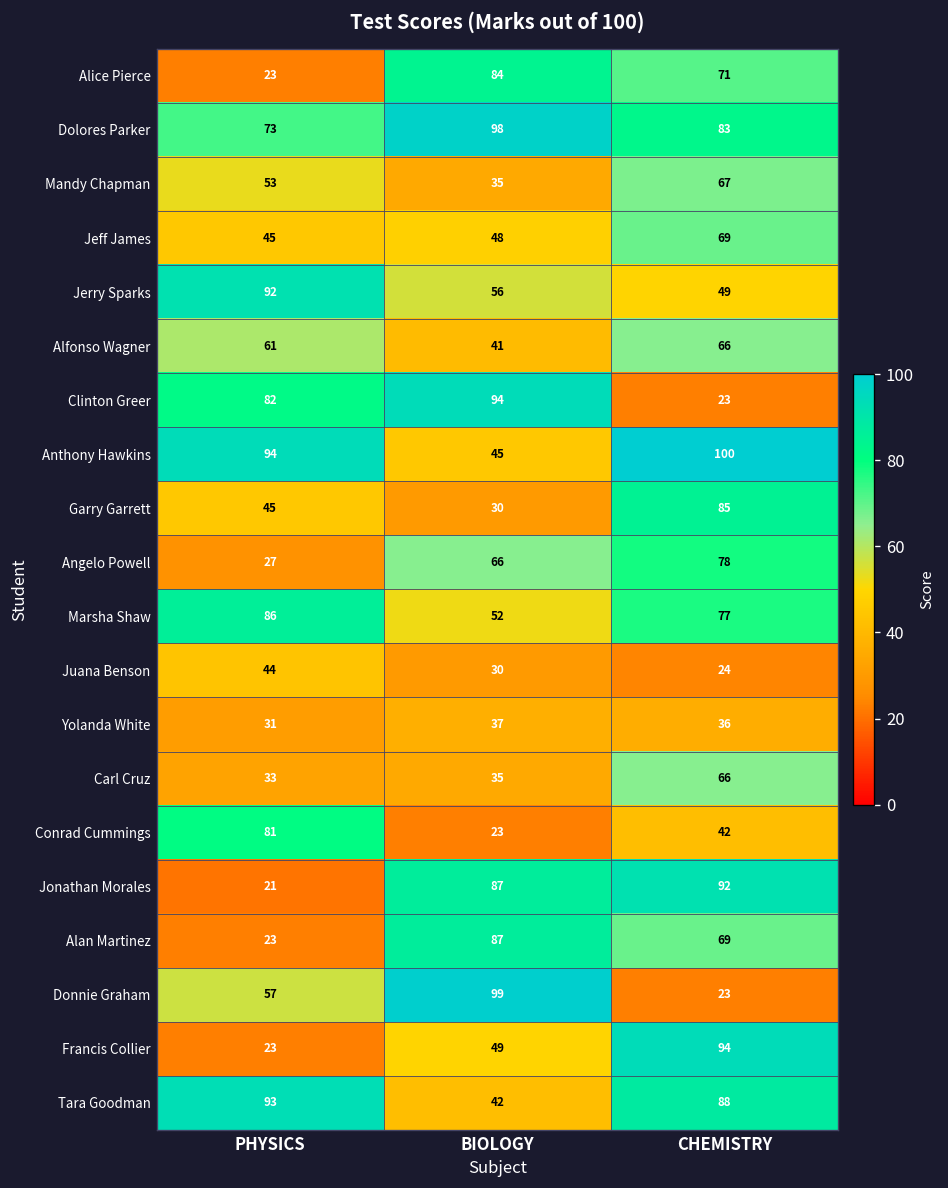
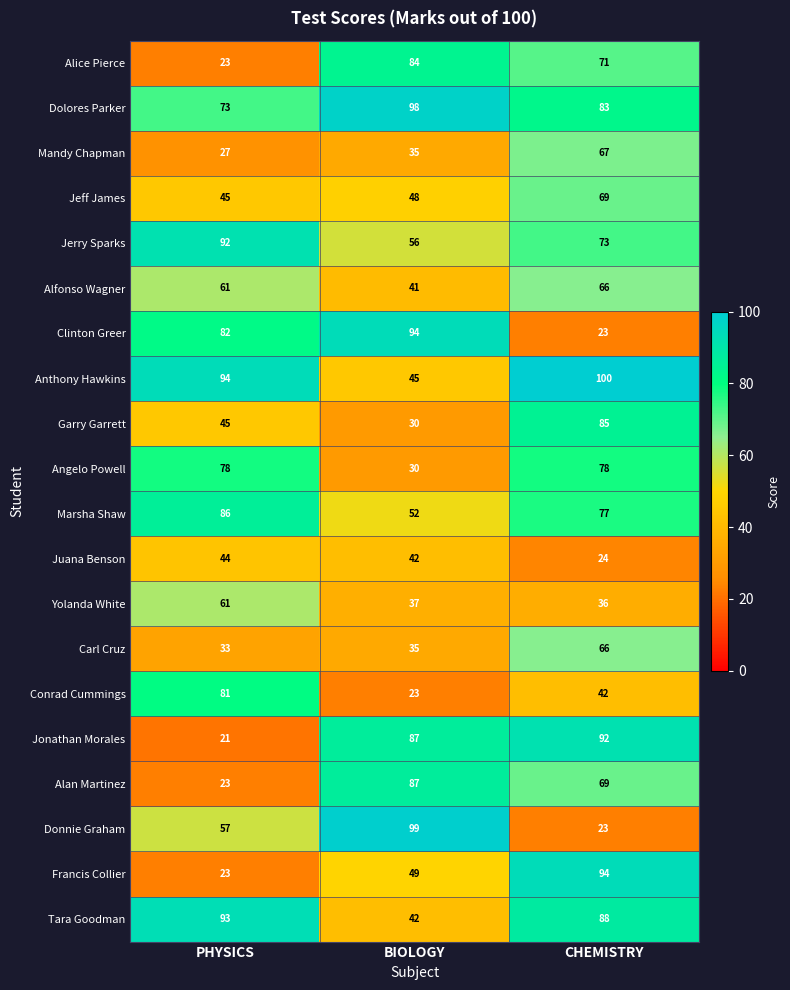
  {
    "Alice Pierce": {
      "PHYSICS": 23,
      "BIOLOGY": 84,
      "CHEMISTRY": 71
    },
    "Dolores Parker": {
      "PHYSICS": 73,
      "BIOLOGY": 98,
      "CHEMISTRY": 83
    },
    "Mandy Chapman": {
-     "PHYSICS": 53,
+     "PHYSICS": 27,
      "BIOLOGY": 35,
      "CHEMISTRY": 67
    },
    "Jeff James": {
      "PHYSICS": 45,
      "BIOLOGY": 48,
      "CHEMISTRY": 69
    },
    "Jerry Sparks": {
      "PHYSICS": 92,
      "BIOLOGY": 56,
-     "CHEMISTRY": 49
+     "CHEMISTRY": 73
    },
    "Alfonso Wagner": {
      "PHYSICS": 61,
      "BIOLOGY": 41,
      "CHEMISTRY": 66
    },
    "Clinton Greer": {
      "PHYSICS": 82,
      "BIOLOGY": 94,
      "CHEMISTRY": 23
    },
    "Anthony Hawkins": {
      "PHYSICS": 94,
      "BIOLOGY": 45,
      "CHEMISTRY": 100
    },
    "Garry Garrett": {
      "PHYSICS": 45,
      "BIOLOGY": 30,
      "CHEMISTRY": 85
    },
    "Angelo Powell": {
-     "PHYSICS": 27,
-     "BIOLOGY": 66,
+     "PHYSICS": 78,
+     "BIOLOGY": 30,
      "CHEMISTRY": 78
    },
    "Marsha Shaw": {
      "PHYSICS": 86,
      "BIOLOGY": 52,
      "CHEMISTRY": 77
    },
    "Juana Benson": {
      "PHYSICS": 44,
-     "BIOLOGY": 30,
+     "BIOLOGY": 42,
      "CHEMISTRY": 24
    },
    "Yolanda White": {
-     "PHYSICS": 31,
+     "PHYSICS": 61,
      "BIOLOGY": 37,
      "CHEMISTRY": 36
    },
    "Carl Cruz": {
      "PHYSICS": 33,
      "BIOLOGY": 35,
      "CHEMISTRY": 66
    },
    "Conrad Cummings": {
      "PHYSICS": 81,
      "BIOLOGY": 23,
      "CHEMISTRY": 42
    },
    "Jonathan Morales": {
      "PHYSICS": 21,
      "BIOLOGY": 87,
      "CHEMISTRY": 92
    },
    "Alan Martinez": {
      "PHYSICS": 23,
      "BIOLOGY": 87,
      "CHEMISTRY": 69
    },
    "Donnie Graham": {
      "PHYSICS": 57,
      "BIOLOGY": 99,
      "CHEMISTRY": 23
    },
    "Francis Collier": {
      "PHYSICS": 23,
      "BIOLOGY": 49,
      "CHEMISTRY": 94
    },
    "Tara Goodman": {
      "PHYSICS": 93,
      "BIOLOGY": 42,
      "CHEMISTRY": 88
    }
  }
